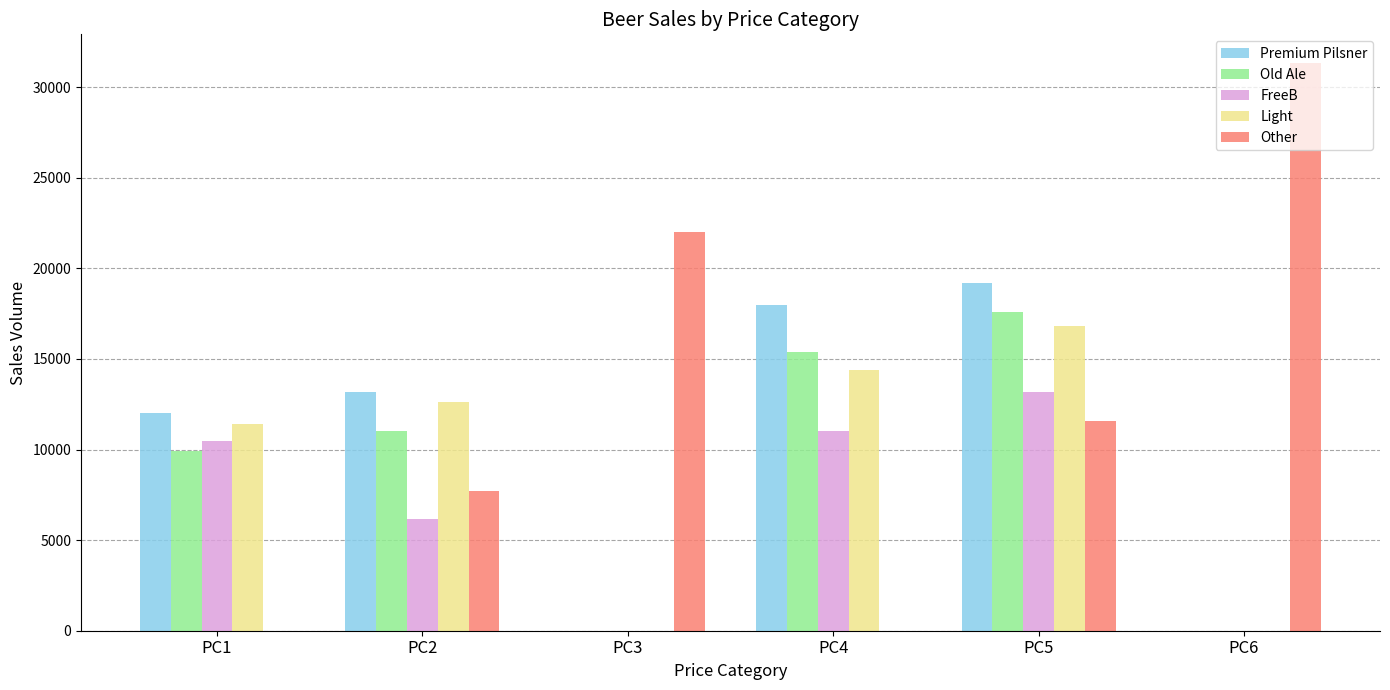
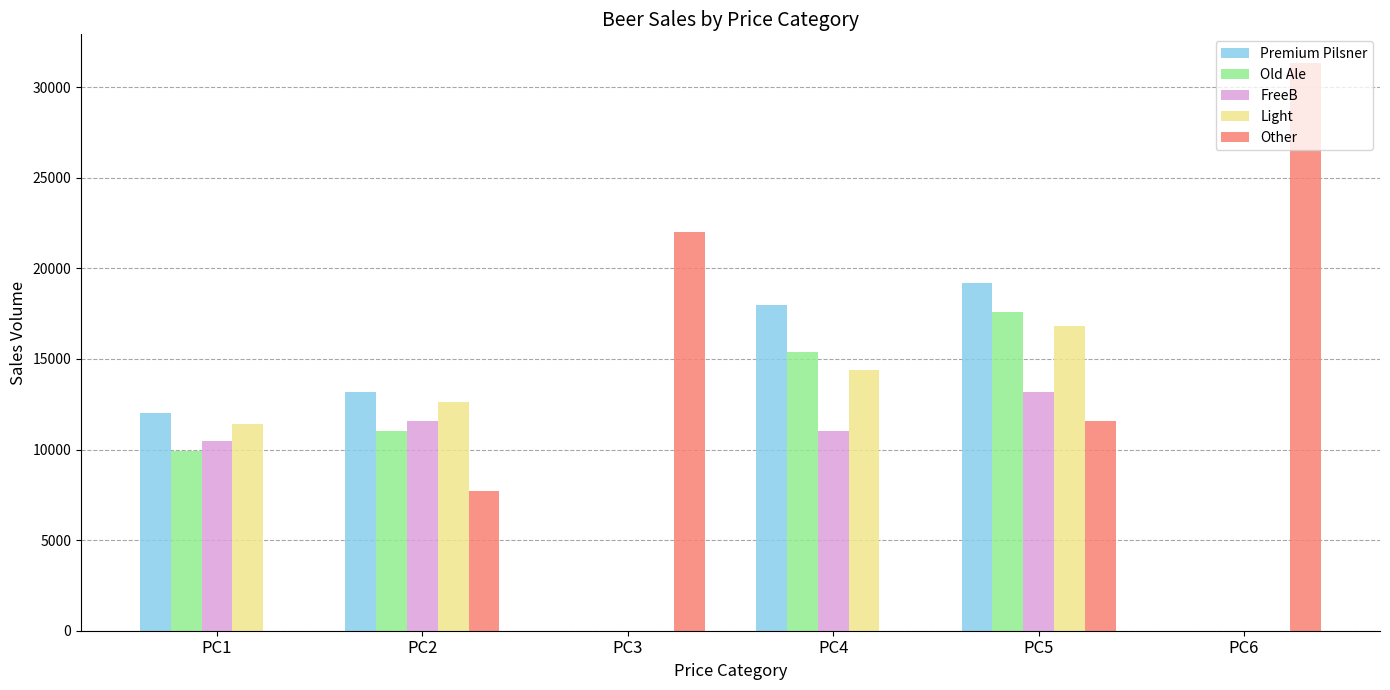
  {
    "Premium Pilsner": {
      "PC1": 12000,
      "PC2": 13200,
      "PC3": 0,
      "PC4": 18000,
      "PC5": 19200,
      "PC6": 0
    },
    "Old Ale": {
      "PC1": 9900,
      "PC2": 11000,
      "PC3": 0,
      "PC4": 15400,
      "PC5": 17600,
      "PC6": 0
    },
    "FreeB": {
      "PC1": 10500,
-     "PC2": 6200,
+     "PC2": 11600,
      "PC3": 0,
      "PC4": 11000,
      "PC5": 13200,
      "PC6": 0
    },
    "Light": {
      "PC1": 11400,
      "PC2": 12600,
      "PC3": 0,
      "PC4": 14400,
      "PC5": 16800,
      "PC6": 0
    },
    "Other": {
      "PC1": 0,
      "PC2": 7700,
      "PC3": 22000,
      "PC4": 0,
      "PC5": 11600
    }
  }
